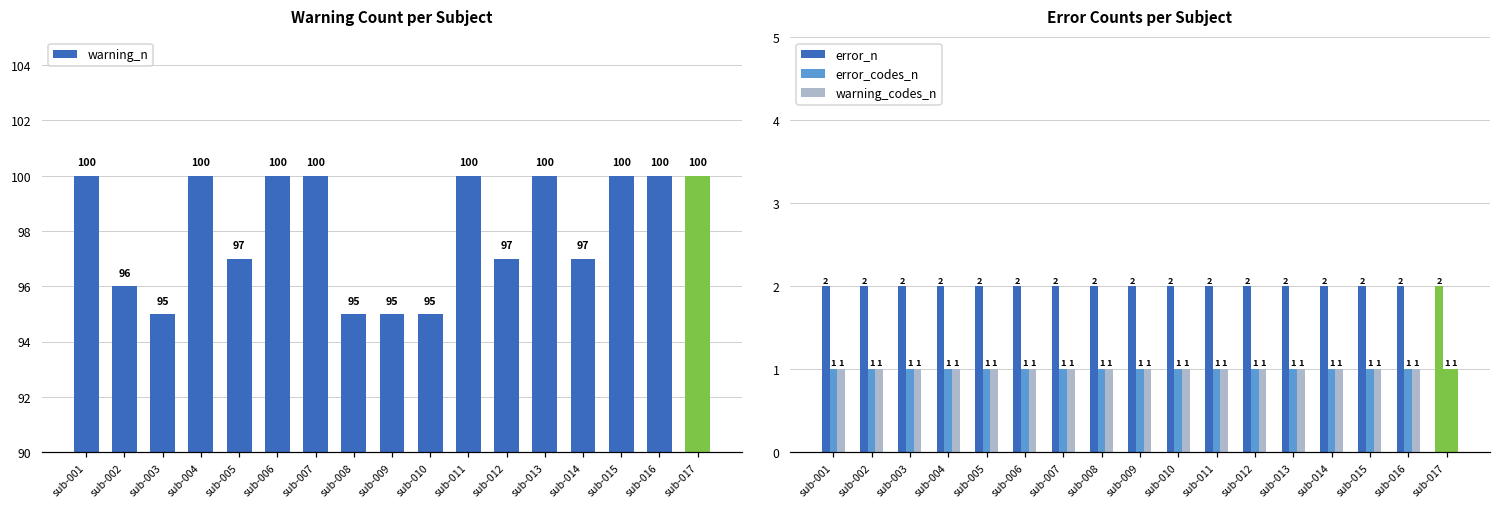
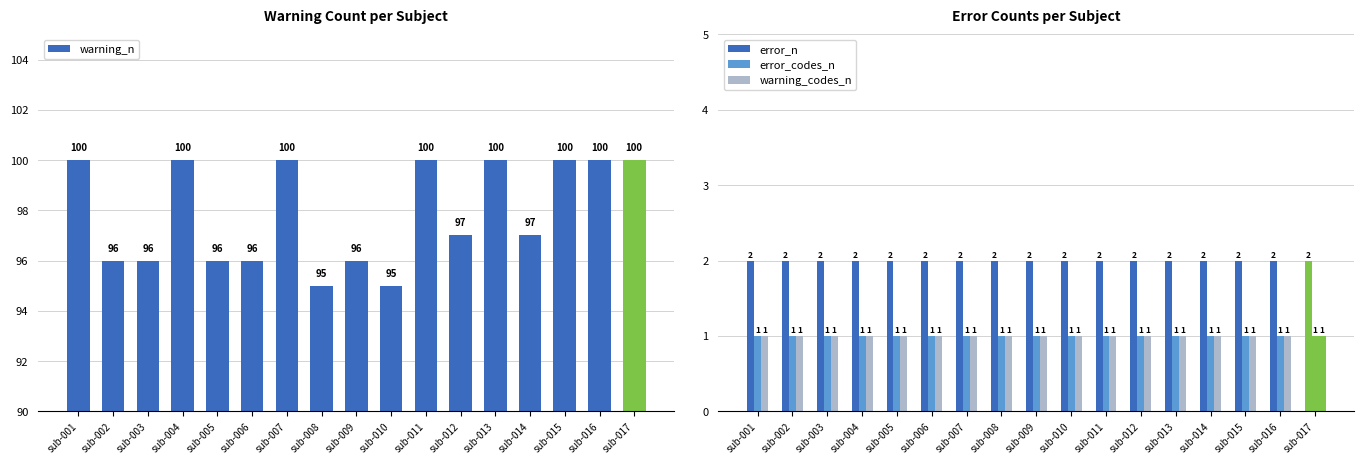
  {
    "Warning Count per Subject": {
      "sub-001": 100,
      "sub-002": 96,
-     "sub-003": 95,
+     "sub-003": 96,
      "sub-004": 100,
-     "sub-005": 97,
-     "sub-006": 100,
+     "sub-005": 96,
+     "sub-006": 96,
      "sub-007": 100,
      "sub-008": 95,
-     "sub-009": 95,
+     "sub-009": 96,
      "sub-010": 95,
      "sub-011": 100,
      "sub-012": 97,
      "sub-013": 100,
      "sub-014": 97,
      "sub-015": 100,
      "sub-016": 100,
      "sub-017": 100
    },
    "Error Counts per Subject": {
      "error_n": {
        "sub-001": 2,
        "sub-002": 2,
        "sub-003": 2,
        "sub-004": 2,
        "sub-005": 2,
        "sub-006": 2,
        "sub-007": 2,
        "sub-008": 2,
        "sub-009": 2,
        "sub-010": 2,
        "sub-011": 2,
        "sub-012": 2,
        "sub-013": 2,
        "sub-014": 2,
        "sub-015": 2,
        "sub-016": 2,
        "sub-017": 2
      },
      "error_codes_n": {
        "sub-001": 1,
        "sub-002": 1,
        "sub-003": 1,
        "sub-004": 1,
        "sub-005": 1,
        "sub-006": 1,
        "sub-007": 1,
        "sub-008": 1,
        "sub-009": 1,
        "sub-010": 1,
        "sub-011": 1,
        "sub-012": 1,
        "sub-013": 1,
        "sub-014": 1,
        "sub-015": 1,
        "sub-016": 1,
        "sub-017": 1
      },
      "warning_codes_n": {
        "sub-001": 1,
        "sub-002": 1,
        "sub-003": 1,
        "sub-004": 1,
        "sub-005": 1,
        "sub-006": 1,
        "sub-007": 1,
        "sub-008": 1,
        "sub-009": 1,
        "sub-010": 1,
        "sub-011": 1,
        "sub-012": 1,
        "sub-013": 1,
        "sub-014": 1,
        "sub-015": 1,
        "sub-016": 1,
        "sub-017": 1
      }
    }
  }
